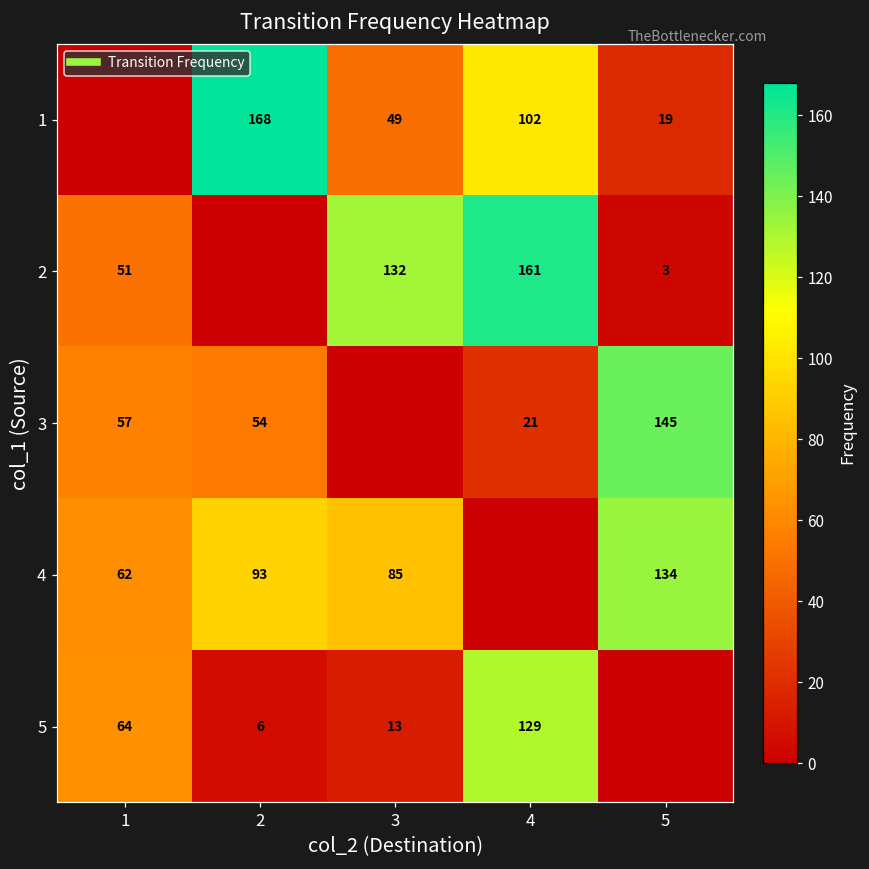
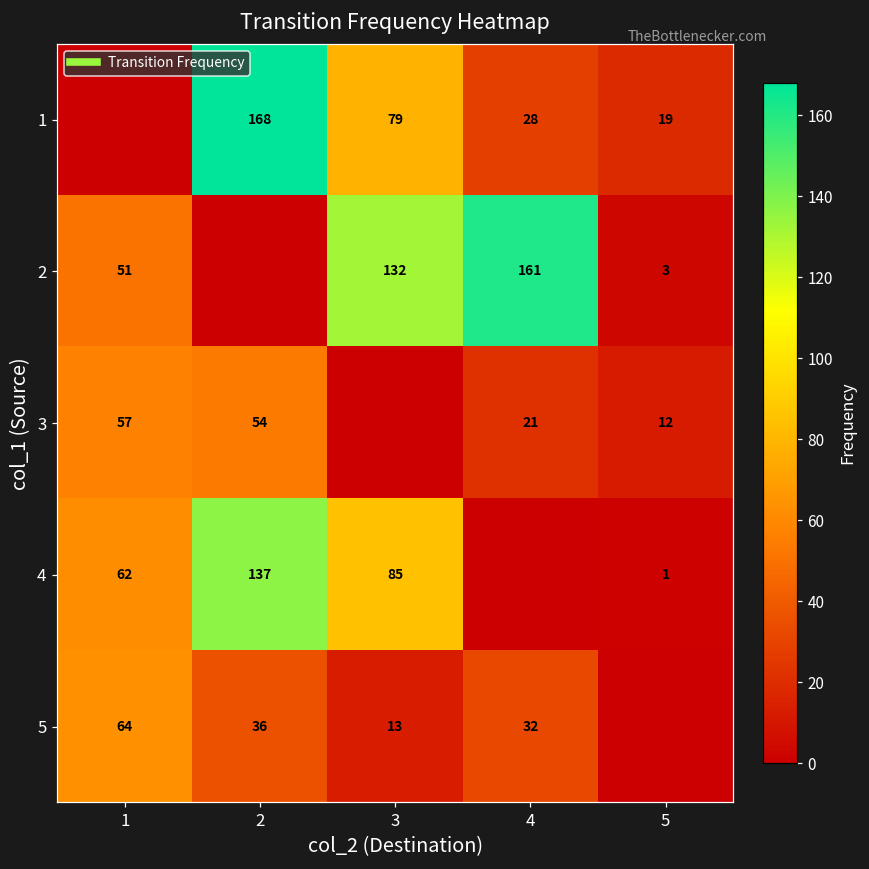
  {
    "1": {
      "2": 168,
-     "3": 49,
-     "4": 102,
+     "3": 79,
+     "4": 28,
      "5": 19
    },
    "2": {
      "1": 51,
      "3": 132,
      "4": 161,
      "5": 3
    },
    "3": {
      "1": 57,
      "2": 54,
      "4": 21,
-     "5": 145
+     "5": 12
    },
    "4": {
      "1": 62,
-     "2": 93,
+     "2": 137,
      "3": 85,
-     "5": 134
+     "5": 1
    },
    "5": {
      "1": 64,
-     "2": 6,
+     "2": 36,
      "3": 13,
-     "4": 129
+     "4": 32
    }
  }
